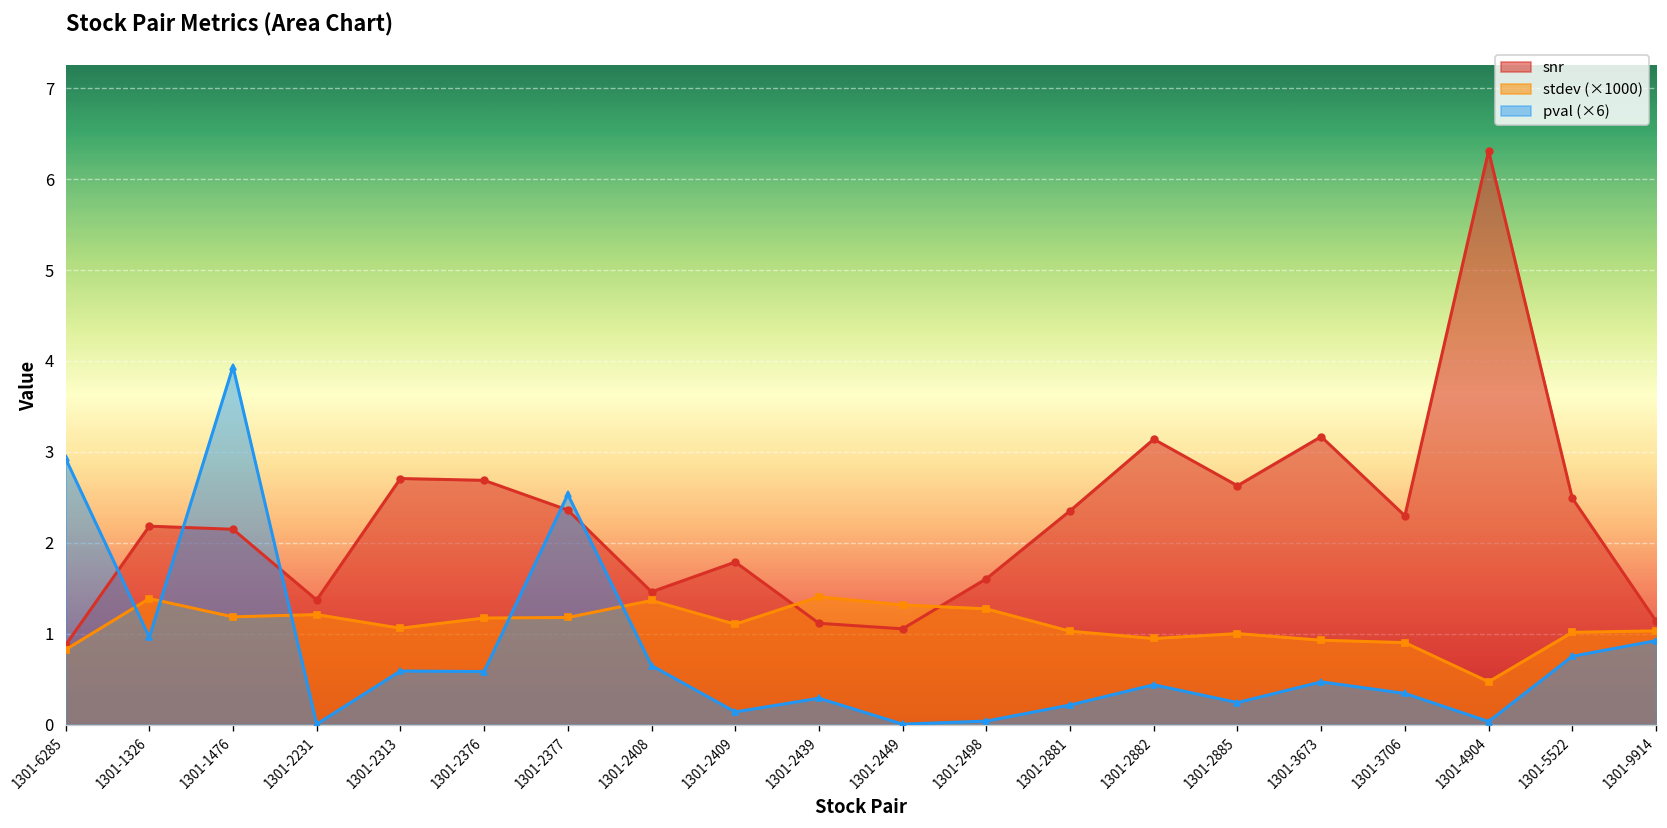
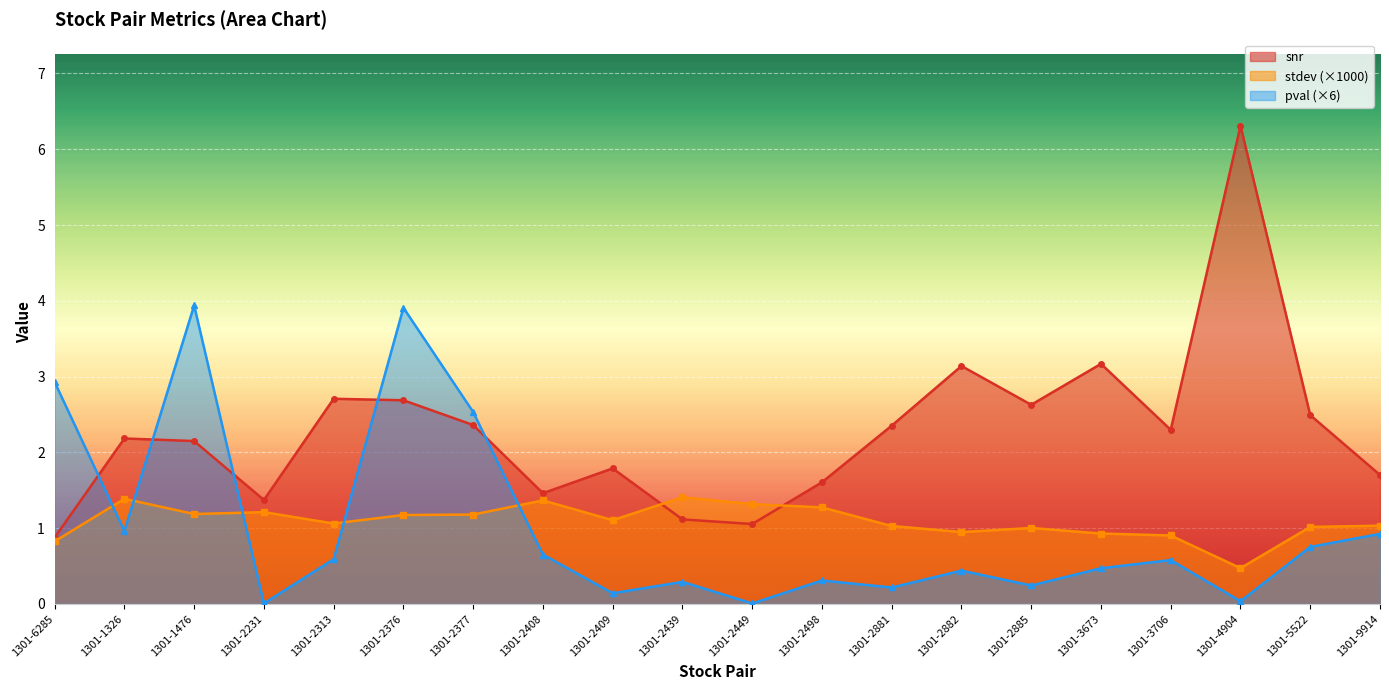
  {
    "snr": {
      "1301-6285": 0.9,
      "1301-1326": 2.2,
      "1301-1476": 2.1,
      "1301-2231": 1.4,
      "1301-2313": 2.7,
      "1301-2376": 2.7,
      "1301-2377": 2.4,
      "1301-2408": 1.5,
      "1301-2409": 1.8,
      "1301-2439": 1.1,
      "1301-2449": 1.1,
      "1301-2498": 1.6,
      "1301-2881": 2.4,
      "1301-2882": 3.1,
      "1301-2885": 2.6,
      "1301-3673": 3.2,
      "1301-3706": 2.3,
      "1301-4904": 6.3,
      "1301-5522": 2.5,
-     "1301-9914": 1.1
+     "1301-9914": 1.7
    },
    "stdev (×1000)": {
      "1301-6285": 0.8,
      "1301-1326": 1.4,
      "1301-1476": 1.2,
      "1301-2231": 1.2,
      "1301-2313": 1.1,
      "1301-2376": 1.2,
      "1301-2377": 1.2,
      "1301-2408": 1.4,
      "1301-2409": 1.1,
      "1301-2439": 1.4,
      "1301-2449": 1.3,
      "1301-2498": 1.3,
      "1301-2881": 1.0,
      "1301-2882": 0.9,
      "1301-2885": 1.0,
      "1301-3673": 0.9,
      "1301-3706": 0.9,
      "1301-4904": 0.5,
      "1301-5522": 1.0,
      "1301-9914": 1.0
    },
    "pval (×6)": {
      "1301-6285": 2.9,
      "1301-1326": 1.0,
      "1301-1476": 3.9,
      "1301-2231": 0.0,
      "1301-2313": 0.6,
-     "1301-2376": 0.6,
+     "1301-2376": 3.9,
      "1301-2377": 2.5,
      "1301-2408": 0.7,
      "1301-2409": 0.1,
      "1301-2439": 0.3,
      "1301-2449": 0.0,
-     "1301-2498": 0.0,
+     "1301-2498": 0.3,
      "1301-2881": 0.2,
      "1301-2882": 0.4,
      "1301-2885": 0.2,
      "1301-3673": 0.5,
-     "1301-3706": 0.3,
+     "1301-3706": 0.6,
      "1301-4904": 0.0,
      "1301-5522": 0.8,
      "1301-9914": 0.9
    }
  }
